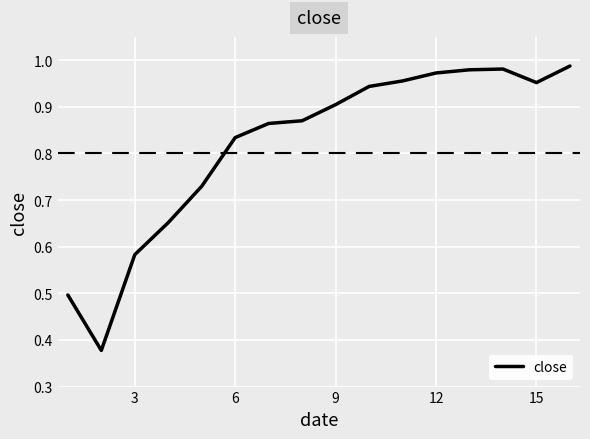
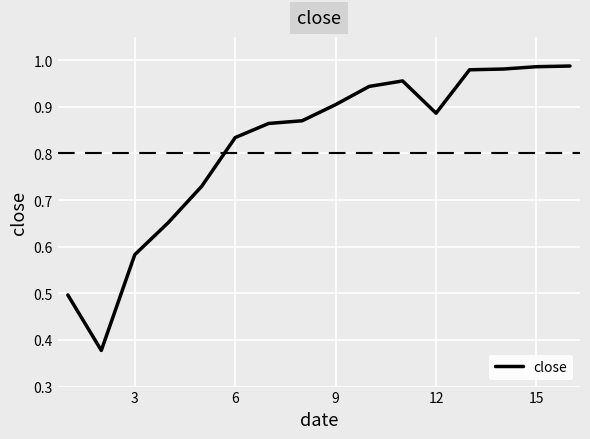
  {
    "3": 0.58,
    "6": 0.83,
    "9": 0.90,
-   "12": 0.97,
-   "15": 0.95
+   "12": 0.89,
+   "15": 0.99
  }
